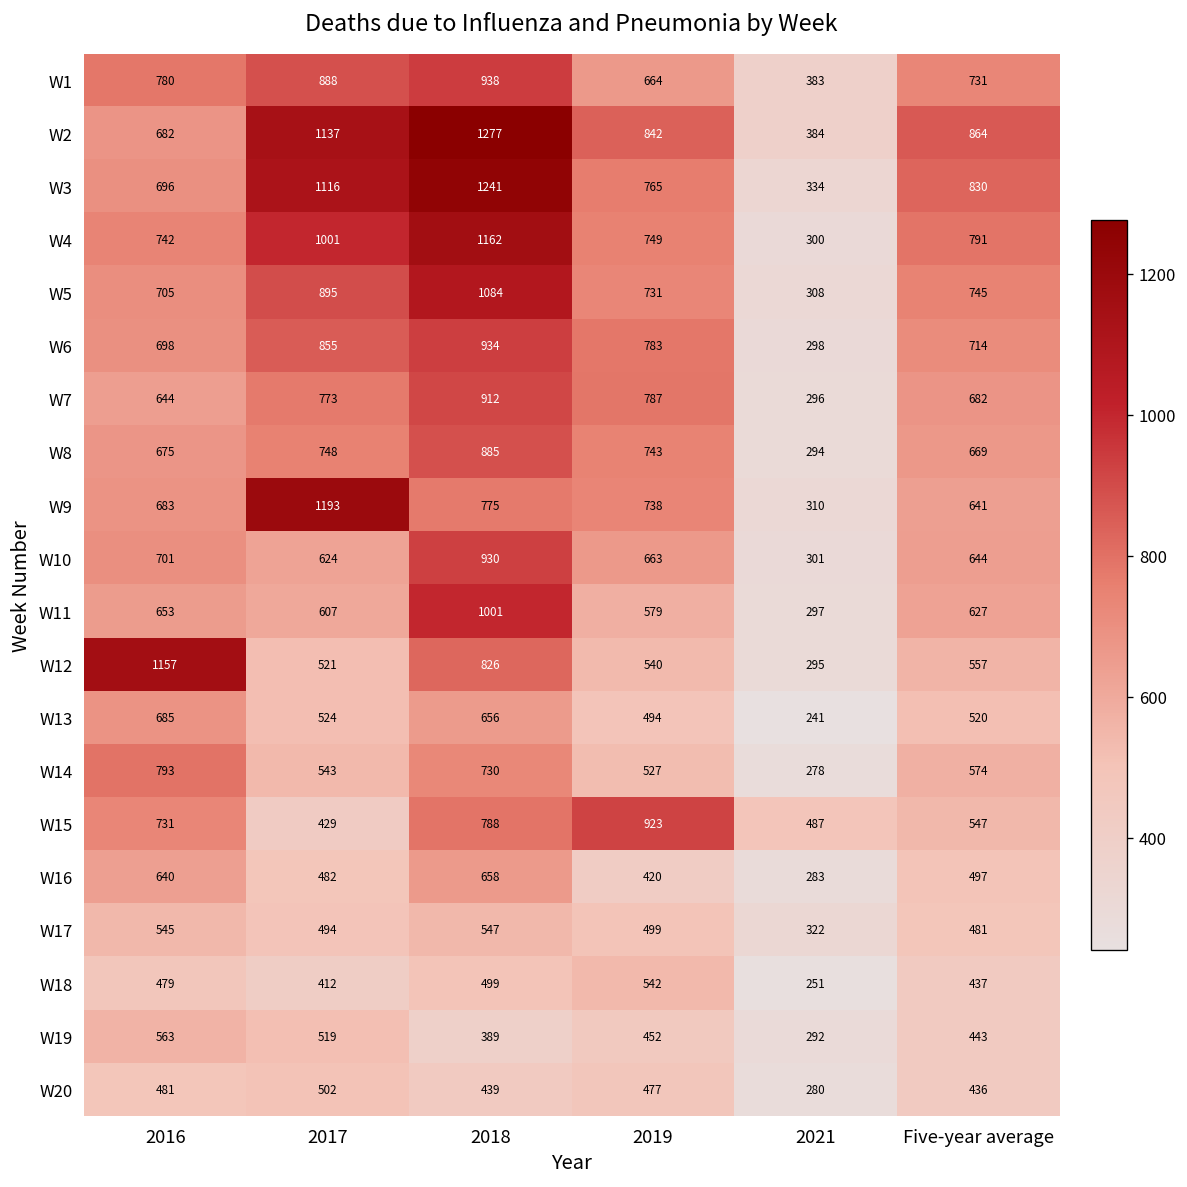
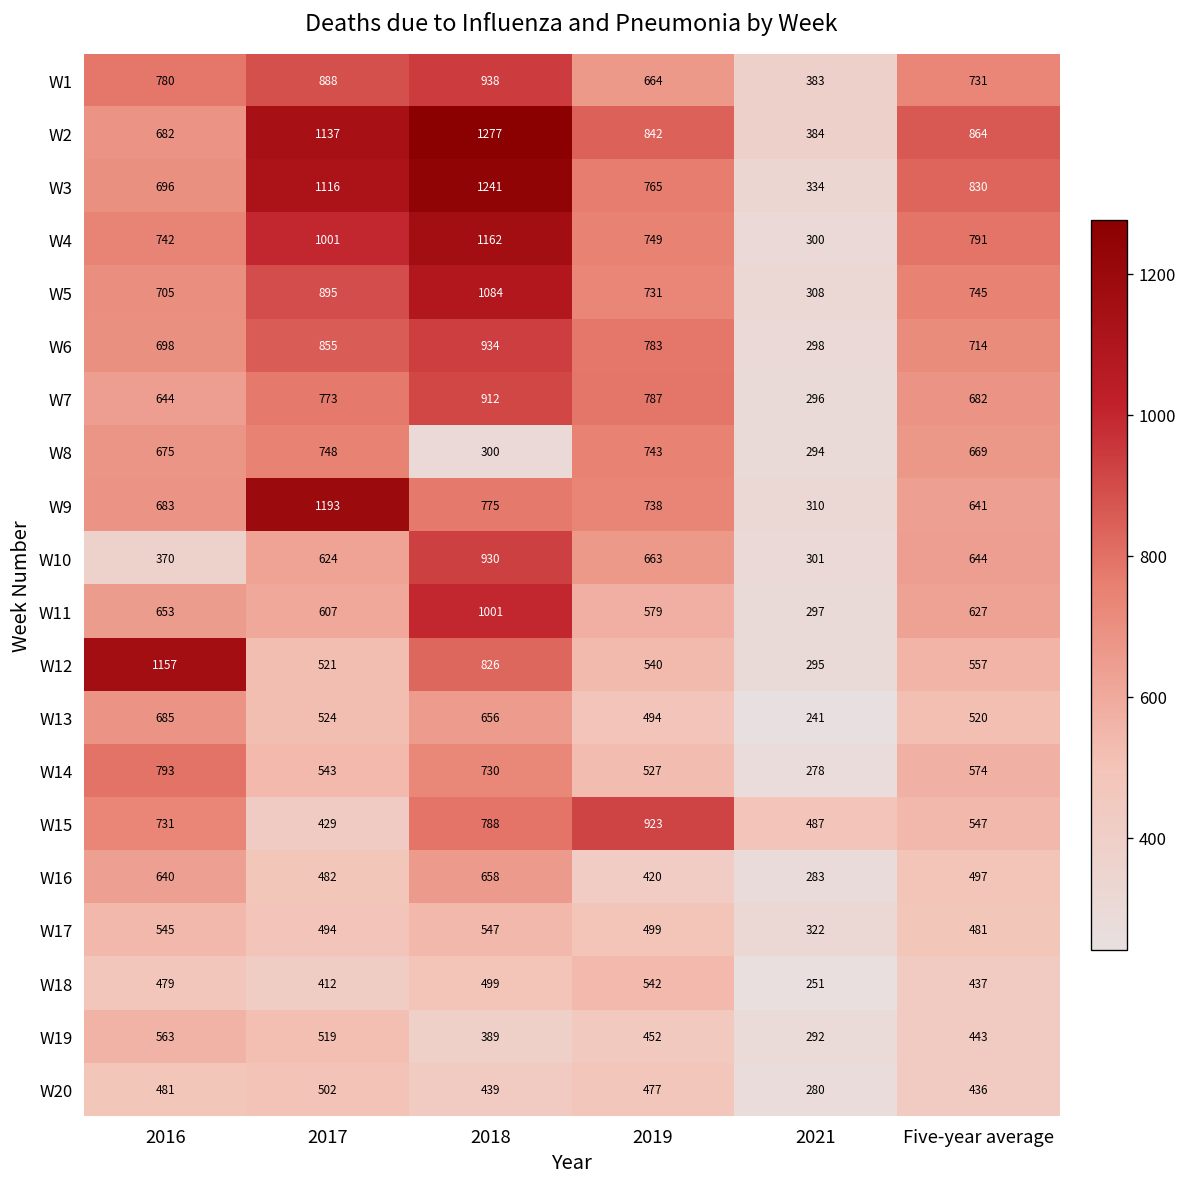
  {
    "W1": {
      "2016": 780,
      "2017": 888,
      "2018": 938,
      "2019": 664,
      "2021": 383,
      "Five-year average": 731
    },
    "W2": {
      "2016": 682,
      "2017": 1137,
      "2018": 1277,
      "2019": 842,
      "2021": 384,
      "Five-year average": 864
    },
    "W3": {
      "2016": 696,
      "2017": 1116,
      "2018": 1241,
      "2019": 765,
      "2021": 334,
      "Five-year average": 830
    },
    "W4": {
      "2016": 742,
      "2017": 1001,
      "2018": 1162,
      "2019": 749,
      "2021": 300,
      "Five-year average": 791
    },
    "W5": {
      "2016": 705,
      "2017": 895,
      "2018": 1084,
      "2019": 731,
      "2021": 308,
      "Five-year average": 745
    },
    "W6": {
      "2016": 698,
      "2017": 855,
      "2018": 934,
      "2019": 783,
      "2021": 298,
      "Five-year average": 714
    },
    "W7": {
      "2016": 644,
      "2017": 773,
      "2018": 912,
      "2019": 787,
      "2021": 296,
      "Five-year average": 682
    },
    "W8": {
      "2016": 675,
      "2017": 748,
-     "2018": 885,
+     "2018": 300,
      "2019": 743,
      "2021": 294,
      "Five-year average": 669
    },
    "W9": {
      "2016": 683,
      "2017": 1193,
      "2018": 775,
      "2019": 738,
      "2021": 310,
      "Five-year average": 641
    },
    "W10": {
-     "2016": 701,
+     "2016": 370,
      "2017": 624,
      "2018": 930,
      "2019": 663,
      "2021": 301,
      "Five-year average": 644
    },
    "W11": {
      "2016": 653,
      "2017": 607,
      "2018": 1001,
      "2019": 579,
      "2021": 297,
      "Five-year average": 627
    },
    "W12": {
      "2016": 1157,
      "2017": 521,
      "2018": 826,
      "2019": 540,
      "2021": 295,
      "Five-year average": 557
    },
    "W13": {
      "2016": 685,
      "2017": 524,
      "2018": 656,
      "2019": 494,
      "2021": 241,
      "Five-year average": 520
    },
    "W14": {
      "2016": 793,
      "2017": 543,
      "2018": 730,
      "2019": 527,
      "2021": 278,
      "Five-year average": 574
    },
    "W15": {
      "2016": 731,
      "2017": 429,
      "2018": 788,
      "2019": 923,
      "2021": 487,
      "Five-year average": 547
    },
    "W16": {
      "2016": 640,
      "2017": 482,
      "2018": 658,
      "2019": 420,
      "2021": 283,
      "Five-year average": 497
    },
    "W17": {
      "2016": 545,
      "2017": 494,
      "2018": 547,
      "2019": 499,
      "2021": 322,
      "Five-year average": 481
    },
    "W18": {
      "2016": 479,
      "2017": 412,
      "2018": 499,
      "2019": 542,
      "2021": 251,
      "Five-year average": 437
    },
    "W19": {
      "2016": 563,
      "2017": 519,
      "2018": 389,
      "2019": 452,
      "2021": 292,
      "Five-year average": 443
    },
    "W20": {
      "2016": 481,
      "2017": 502,
      "2018": 439,
      "2019": 477,
      "2021": 280,
      "Five-year average": 436
    }
  }
